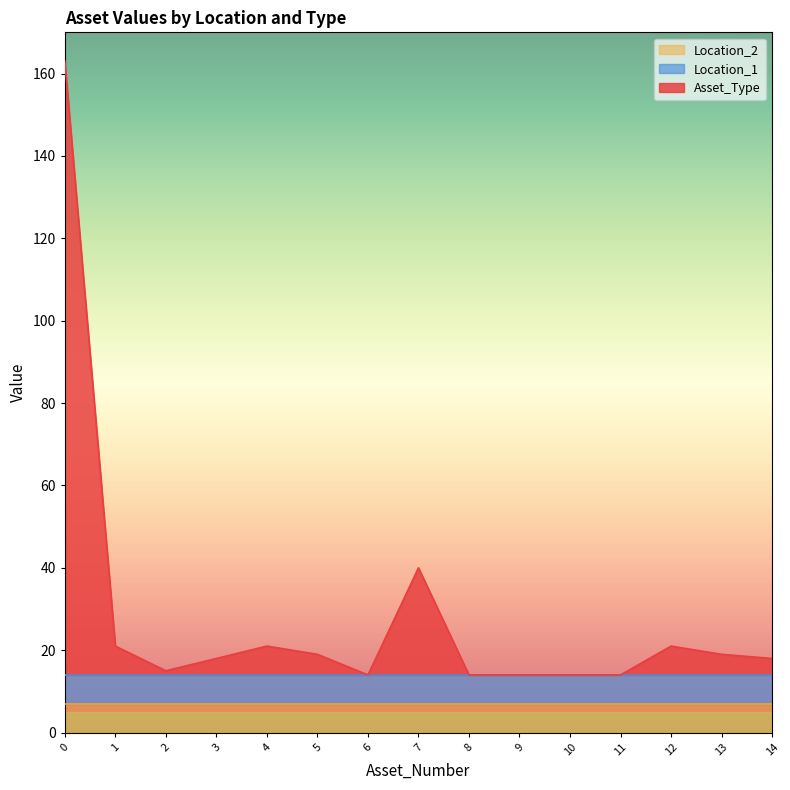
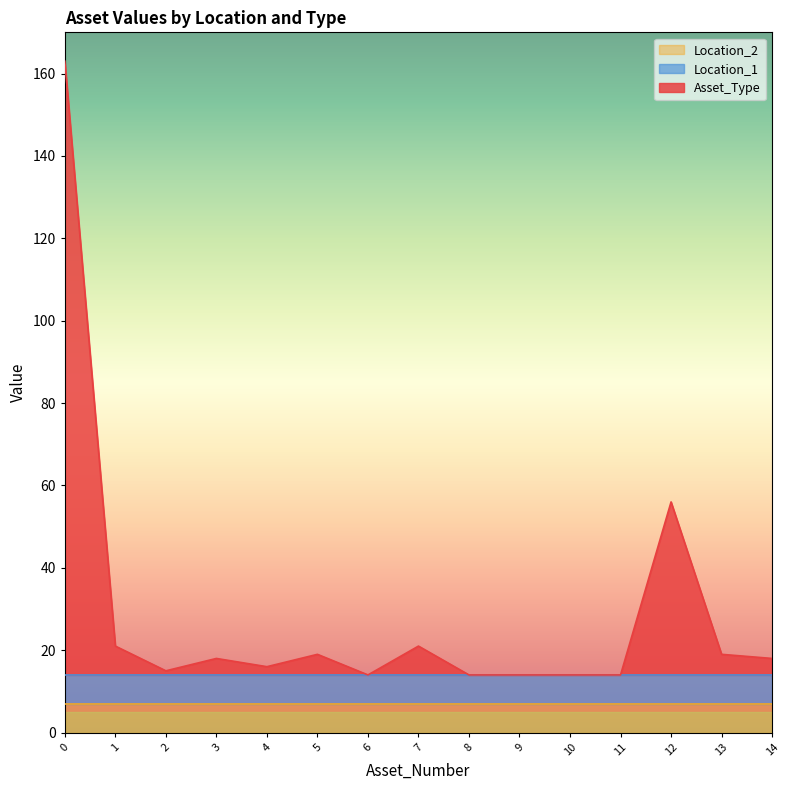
  {
    "Location_2": {
      "0": 7,
      "1": 7,
      "2": 7,
      "3": 7,
      "4": 7,
      "5": 7,
      "6": 7,
      "7": 7,
      "8": 7,
      "9": 7,
      "10": 7,
      "11": 7,
      "12": 7,
      "13": 7,
      "14": 7
    },
    "Location_1": {
      "0": 14,
      "1": 14,
      "2": 14,
      "3": 14,
      "4": 14,
      "5": 14,
      "7": 14,
      "12": 14,
      "13": 14,
      "14": 14
    },
    "Asset_Type": {
      "0": 163,
      "1": 21,
      "2": 15,
      "3": 18,
-     "4": 21,
+     "4": 16,
      "5": 19,
-     "7": 40,
-     "12": 21,
+     "7": 21,
+     "12": 56,
      "13": 19,
      "14": 18
    }
  }
